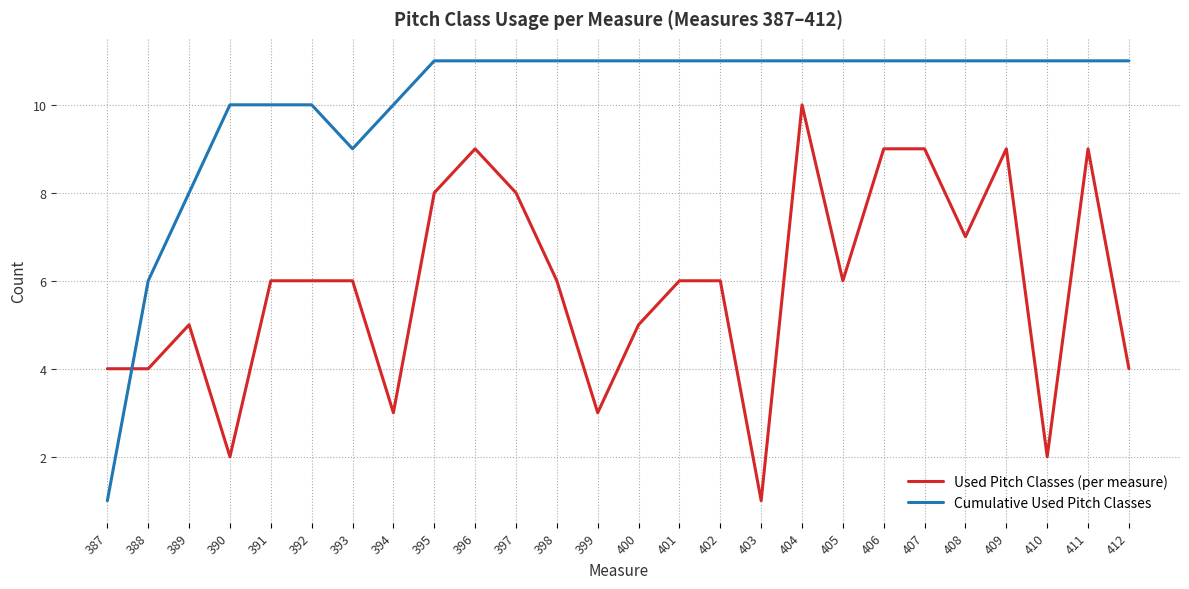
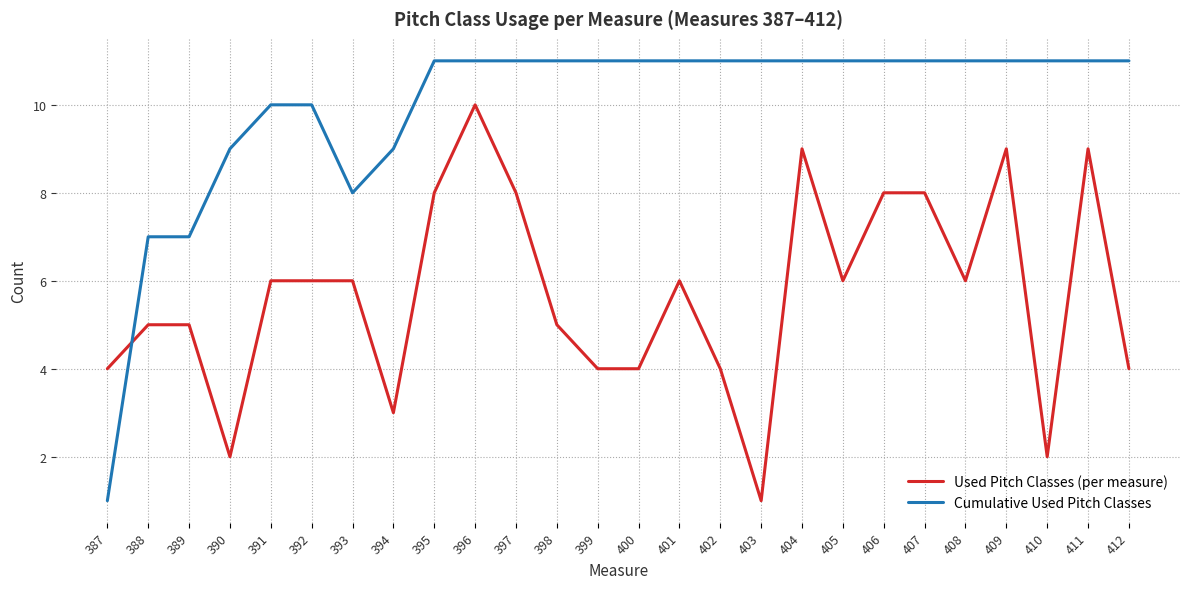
  {
    "Used Pitch Classes (per measure)": {
      "387": 4,
-     "388": 4,
+     "388": 5,
      "389": 5,
      "390": 2,
      "391": 6,
      "392": 6,
      "393": 6,
      "394": 3,
      "395": 8,
-     "396": 9,
+     "396": 10,
      "397": 8,
-     "398": 6,
-     "399": 3,
-     "400": 5,
+     "398": 5,
+     "399": 4,
+     "400": 4,
      "401": 6,
-     "402": 6,
+     "402": 4,
      "403": 1,
-     "404": 10,
+     "404": 9,
      "405": 6,
-     "406": 9,
-     "407": 9,
-     "408": 7,
+     "406": 8,
+     "407": 8,
+     "408": 6,
      "409": 9,
      "410": 2,
      "411": 9,
      "412": 4
    },
    "Cumulative Used Pitch Classes": {
      "387": 1,
-     "388": 6,
-     "389": 8,
-     "390": 10,
+     "388": 7,
+     "389": 7,
+     "390": 9,
      "391": 10,
      "392": 10,
-     "393": 9,
-     "394": 10,
+     "393": 8,
+     "394": 9,
      "395": 11,
      "396": 11,
      "397": 11,
      "398": 11,
      "399": 11,
      "400": 11,
      "401": 11,
      "402": 11,
      "403": 11,
      "404": 11,
      "405": 11,
      "406": 11,
      "407": 11,
      "408": 11,
      "409": 11,
      "410": 11,
      "411": 11,
      "412": 11
    }
  }
